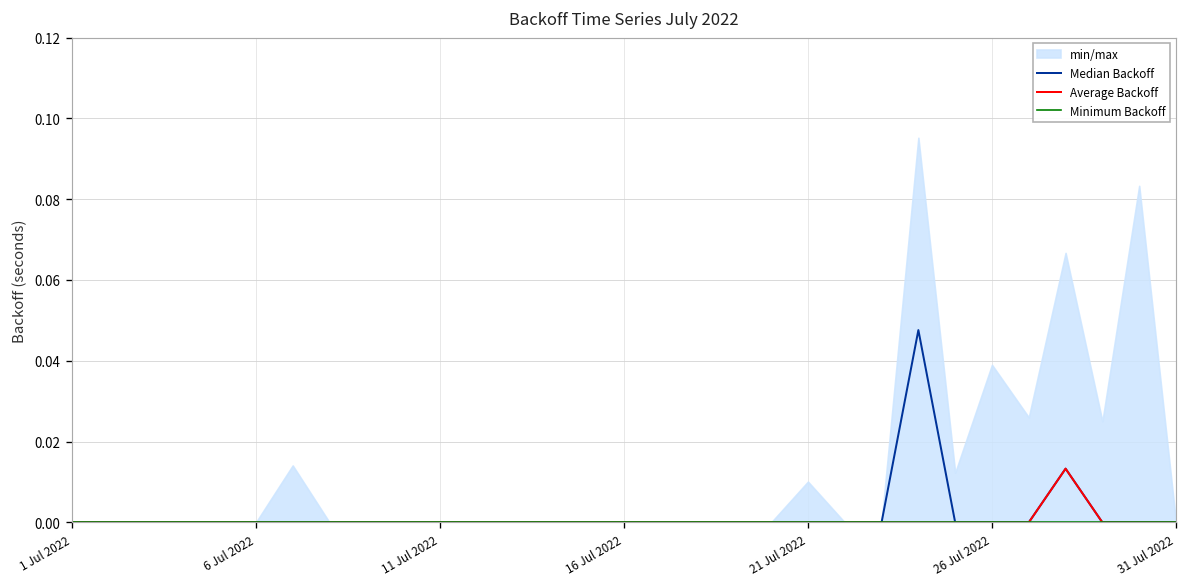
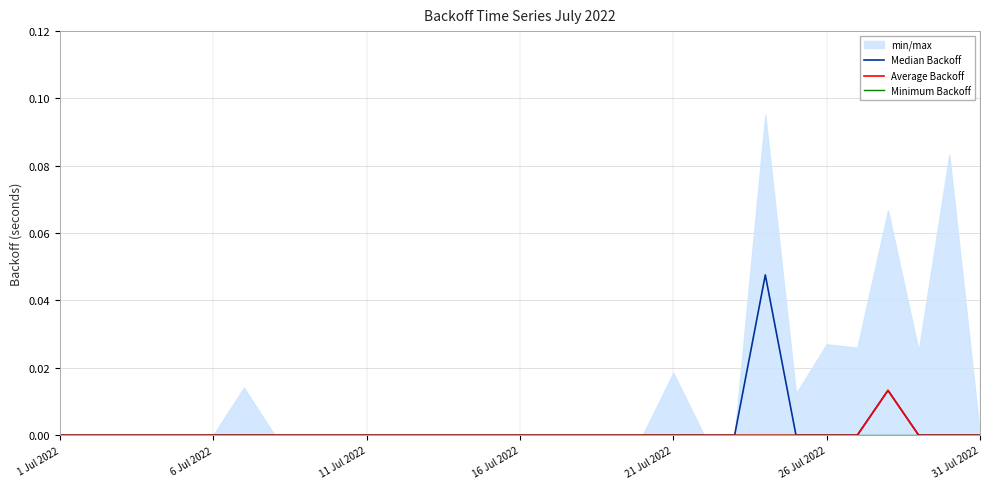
  {
    "min/max": {
-     "21 Jul 2022": 0.010,
-     "26 Jul 2022": 0.039
+     "21 Jul 2022": 0.019,
+     "26 Jul 2022": 0.027
    }
  }
